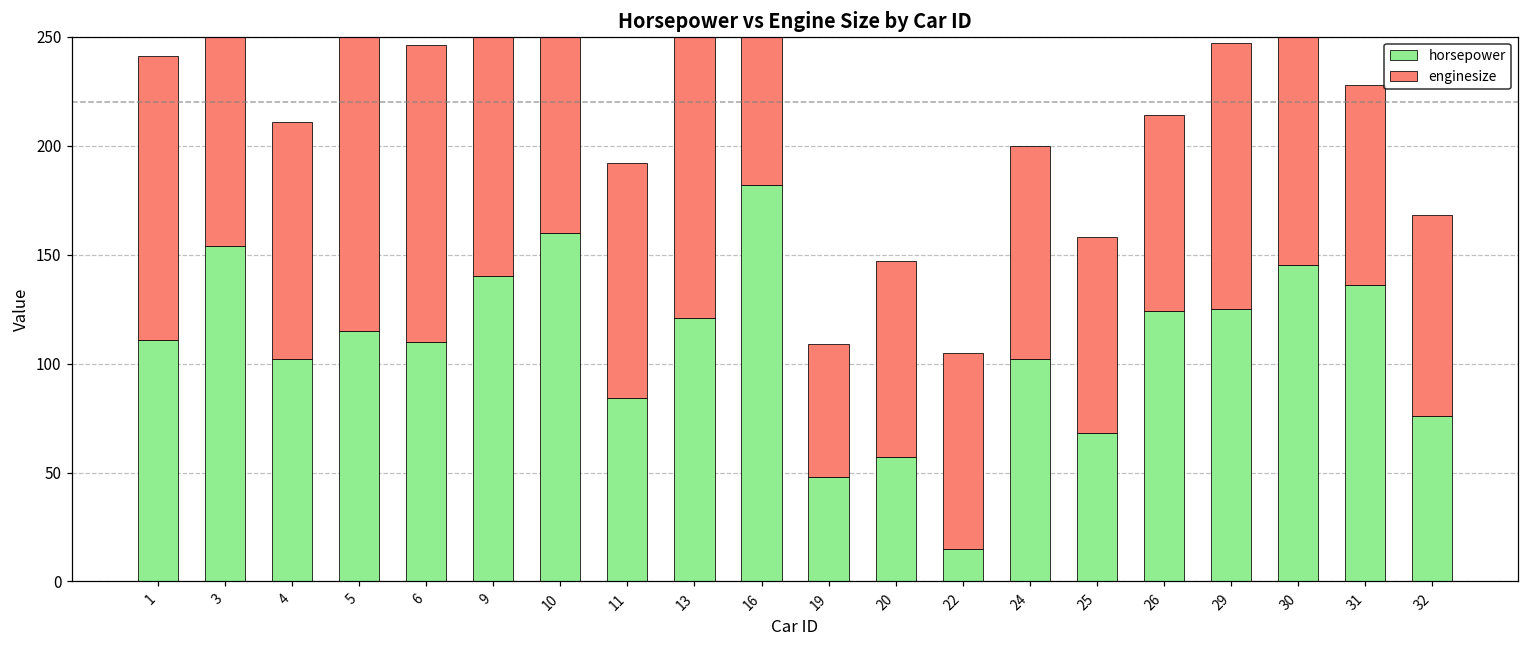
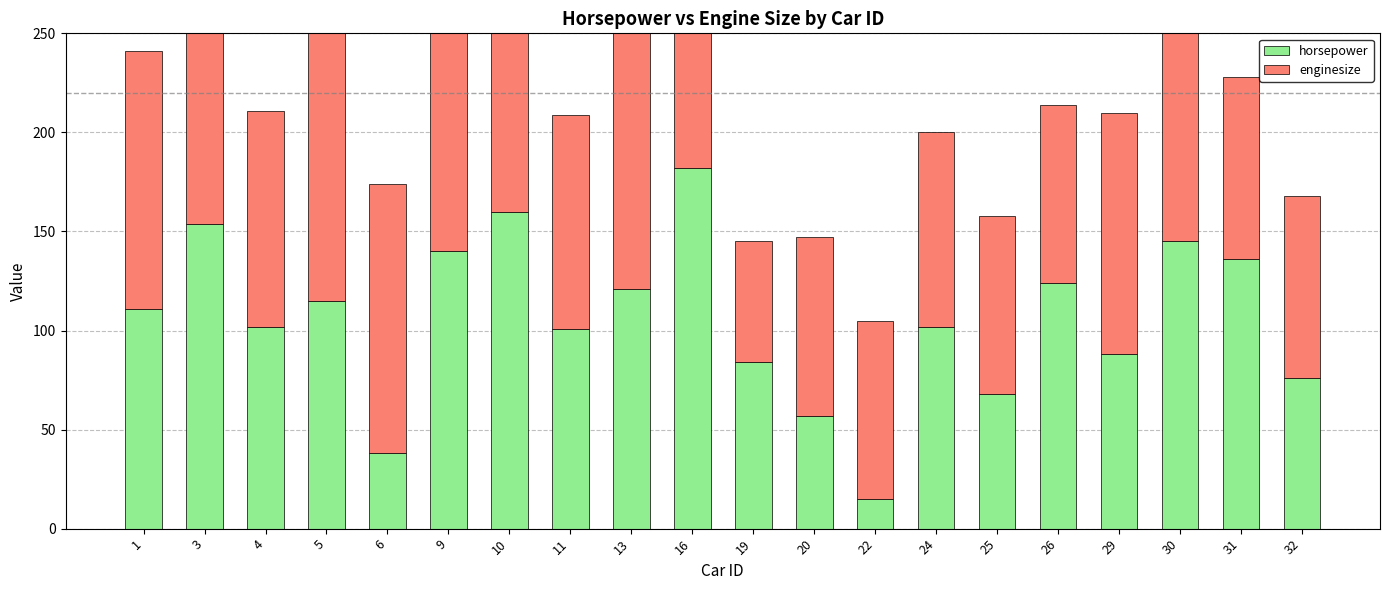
  {
    "horsepower": {
      "1": 111,
      "3": 154,
      "4": 102,
      "5": 115,
-     "6": 110,
+     "6": 38,
      "9": 140,
      "10": 160,
-     "11": 84,
+     "11": 101,
      "13": 121,
      "16": 182,
-     "19": 48,
+     "19": 84,
      "20": 57,
      "22": 15,
      "24": 102,
      "25": 68,
      "26": 124,
-     "29": 125,
+     "29": 88,
      "30": 145,
      "31": 136,
      "32": 76
    },
    "enginesize": {
      "1": 130,
      "4": 109,
      "5": 136,
      "6": 136,
      "11": 108,
      "19": 61,
      "20": 90,
      "22": 90,
      "24": 98,
      "25": 90,
      "26": 90,
      "29": 122,
      "31": 92,
      "32": 92
    }
  }
